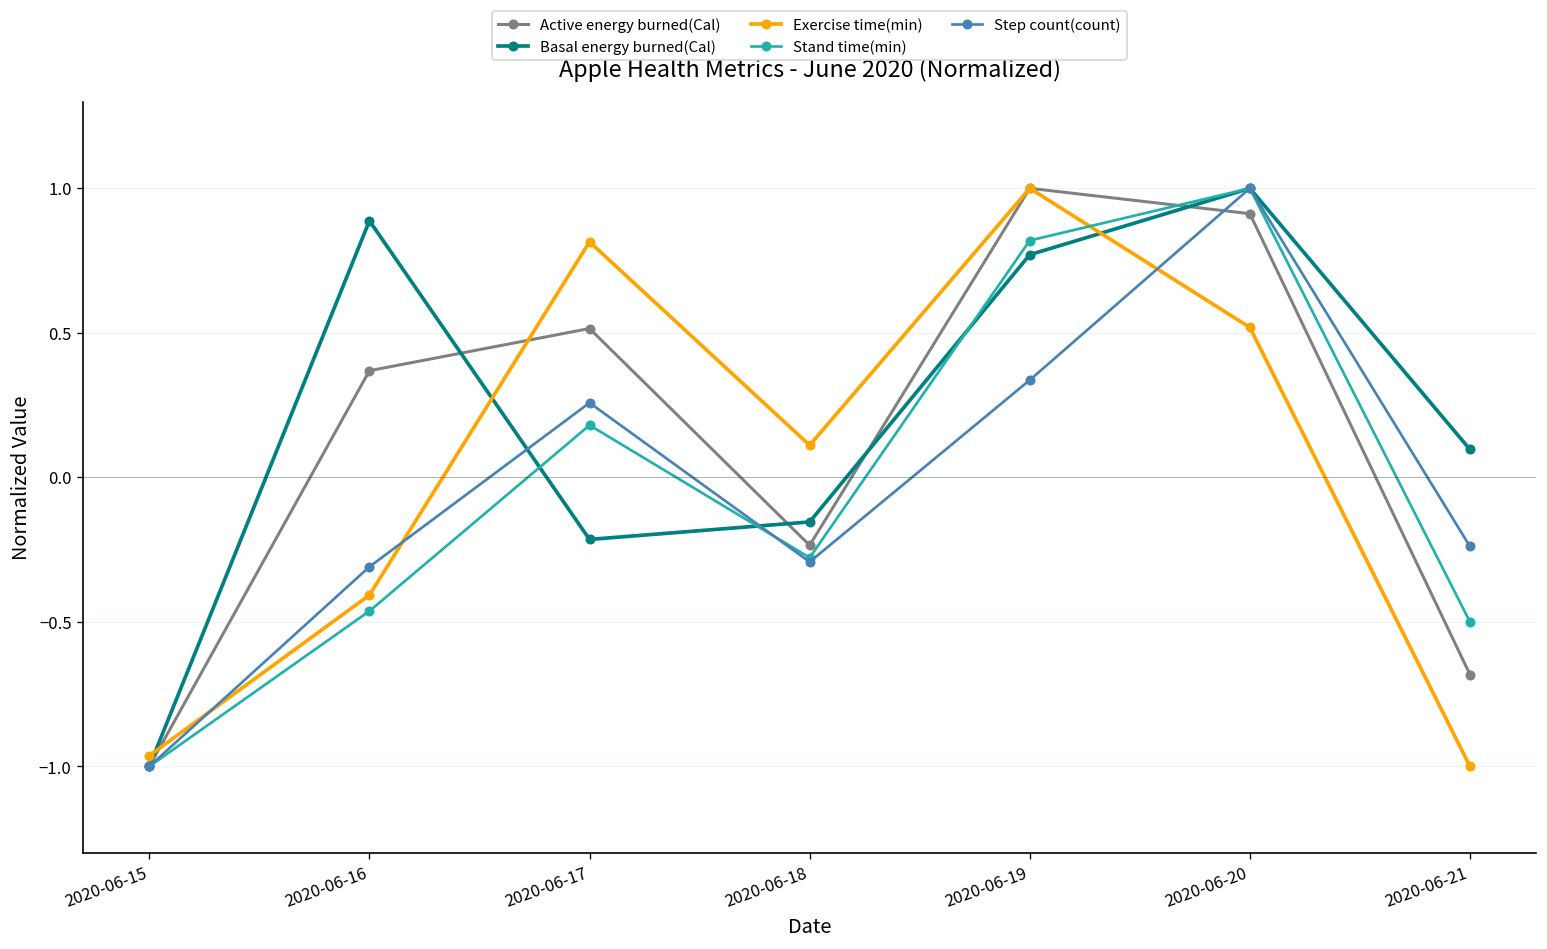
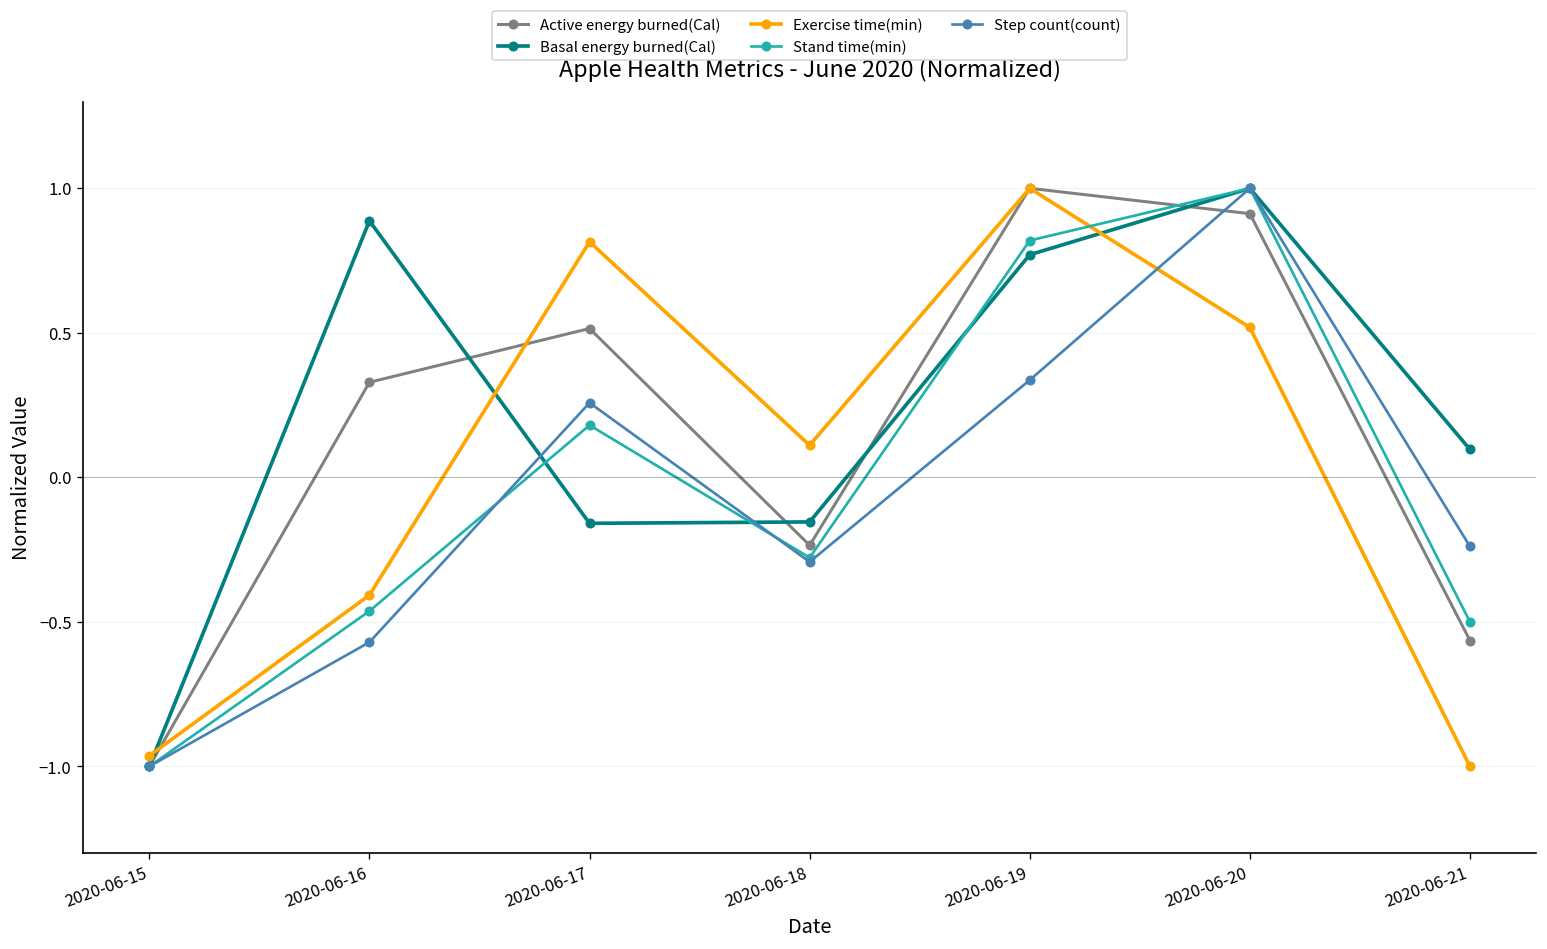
  {
    "Active energy burned(Cal)": {
-     "2020-06-16": 0.37,
+     "2020-06-16": 0.33,
      "2020-06-17": 0.51,
      "2020-06-18": -0.24,
      "2020-06-20": 0.91,
-     "2020-06-21": -0.68
+     "2020-06-21": -0.56
    },
    "Basal energy burned(Cal)": {
      "2020-06-16": 0.89,
-     "2020-06-17": -0.21,
+     "2020-06-17": -0.16,
      "2020-06-18": -0.15,
      "2020-06-19": 0.77,
      "2020-06-21": 0.10
    },
    "Exercise time(min)": {
      "2020-06-15": -0.96,
      "2020-06-16": -0.41,
      "2020-06-17": 0.81,
      "2020-06-18": 0.11,
      "2020-06-20": 0.52,
      "2020-06-21": -1.00
    },
    "Stand time(min)": {
      "2020-06-16": -0.46,
      "2020-06-17": 0.18,
      "2020-06-18": -0.28,
      "2020-06-19": 0.82,
      "2020-06-21": -0.50
    },
    "Step count(count)": {
-     "2020-06-16": -0.31,
+     "2020-06-16": -0.57,
      "2020-06-17": 0.26,
      "2020-06-18": -0.29,
      "2020-06-19": 0.34,
      "2020-06-21": -0.24
    }
  }
